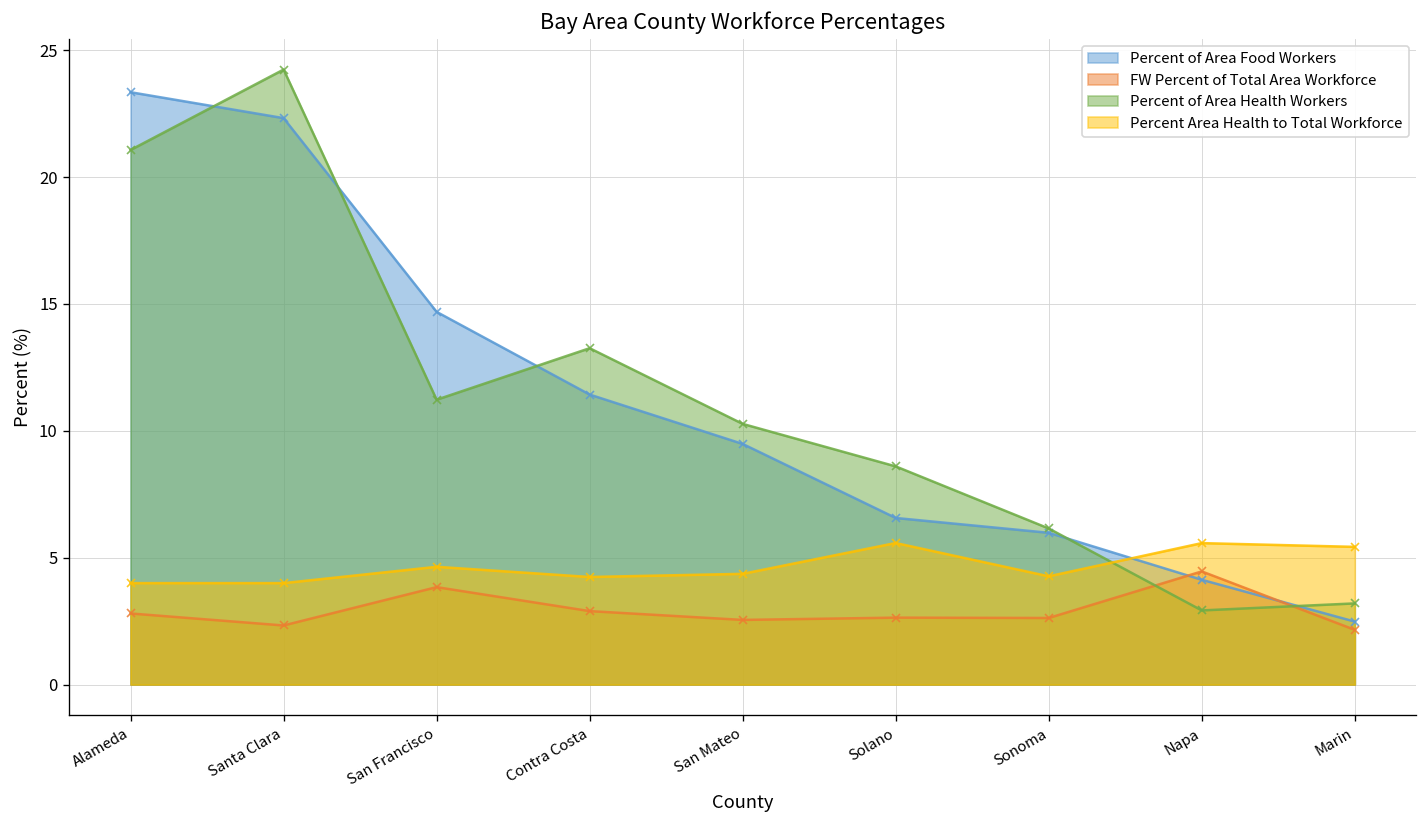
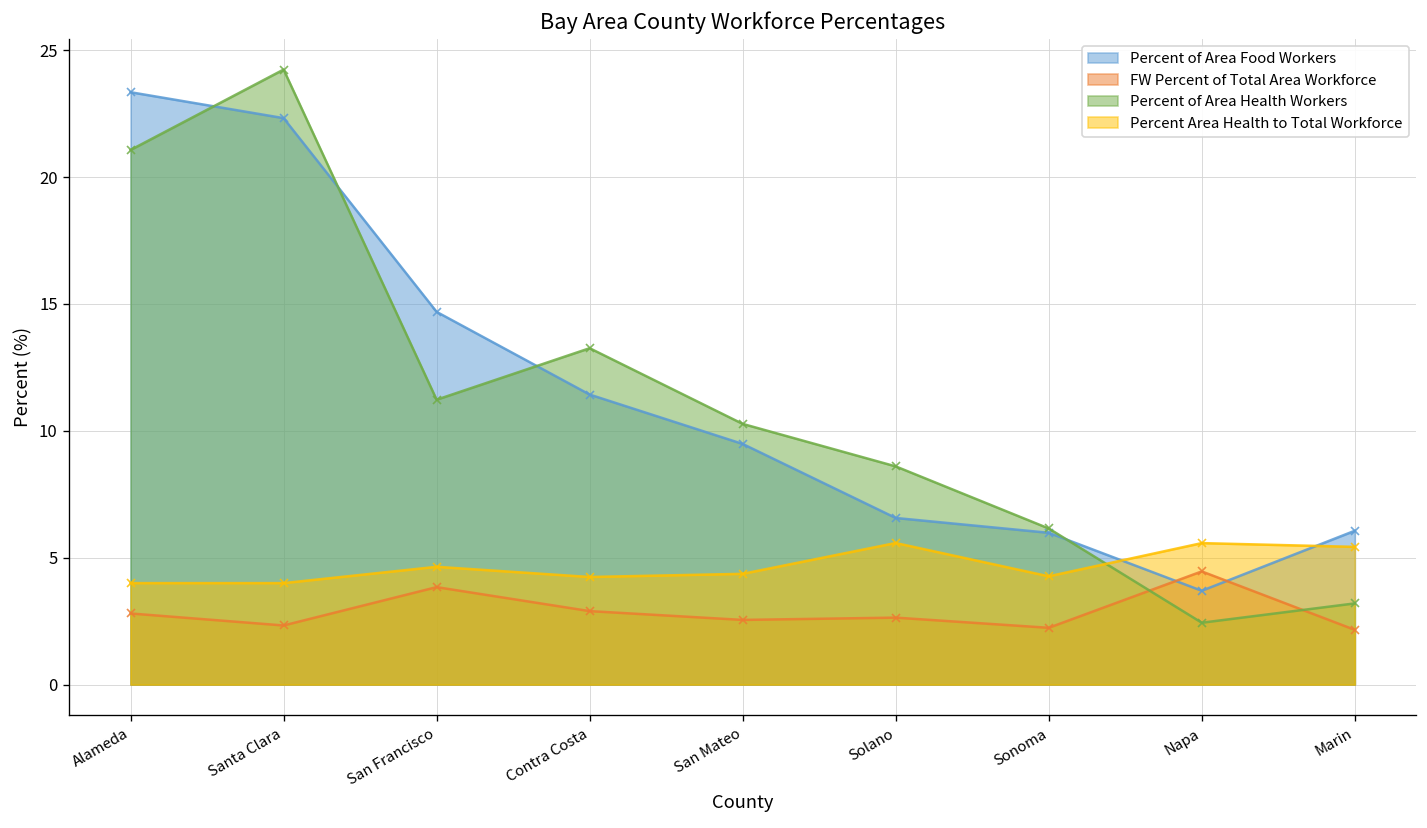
  {
    "Percent of Area Food Workers": {
      "Alameda": 23.3,
      "Santa Clara": 22.3,
      "San Francisco": 14.7,
      "Contra Costa": 11.4,
      "San Mateo": 9.5,
      "Solano": 6.6,
      "Sonoma": 6.0,
-     "Napa": 4.1,
-     "Marin": 2.5
+     "Napa": 3.7,
+     "Marin": 6.1
    },
    "FW Percent of Total Area Workforce": {
      "Alameda": 2.8,
      "Santa Clara": 2.3,
      "San Francisco": 3.8,
      "Contra Costa": 2.9,
      "San Mateo": 2.5,
      "Solano": 2.6,
-     "Sonoma": 2.6,
+     "Sonoma": 2.2,
      "Napa": 4.5,
      "Marin": 2.2
    },
    "Percent of Area Health Workers": {
      "Alameda": 21.1,
      "Santa Clara": 24.2,
      "San Francisco": 11.2,
      "Contra Costa": 13.3,
      "San Mateo": 10.3,
      "Solano": 8.6,
      "Sonoma": 6.2,
-     "Napa": 2.9,
+     "Napa": 2.4,
      "Marin": 3.2
    },
    "Percent Area Health to Total Workforce": {
      "Alameda": 4.0,
      "Santa Clara": 4.0,
      "San Francisco": 4.6,
      "Contra Costa": 4.2,
      "San Mateo": 4.4,
      "Solano": 5.6,
      "Sonoma": 4.3,
      "Napa": 5.6,
      "Marin": 5.4
    }
  }
